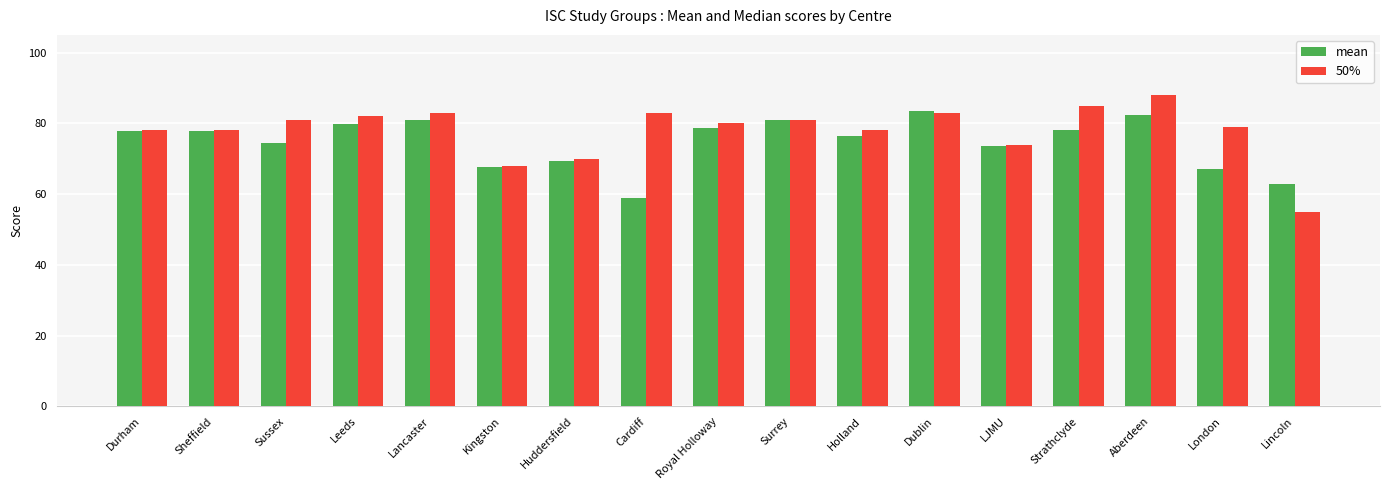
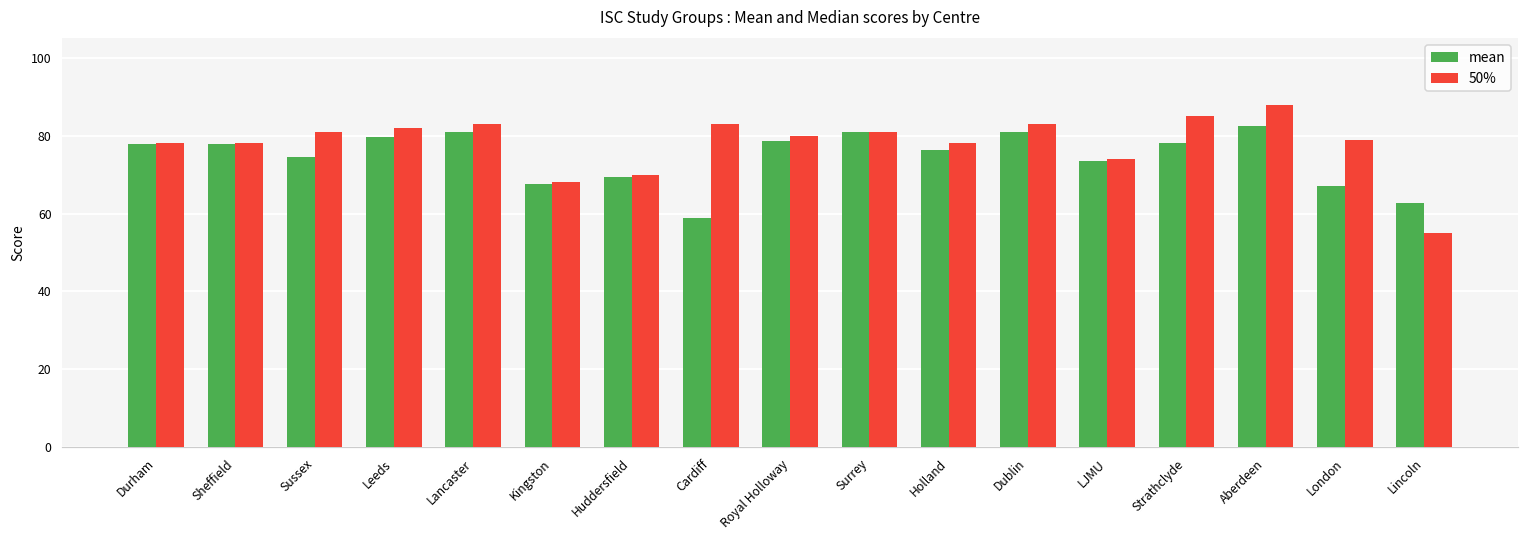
  {
    "mean": {
      "Durham": 78,
      "Sheffield": 78,
      "Sussex": 74,
      "Leeds": 80,
      "Lancaster": 81,
      "Kingston": 68,
      "Huddersfield": 69,
      "Cardiff": 59,
      "Royal Holloway": 79,
      "Surrey": 81,
      "Holland": 76,
-     "Dublin": 84,
+     "Dublin": 81,
      "LJMU": 74,
      "Strathclyde": 78,
      "Aberdeen": 82,
      "London": 67,
      "Lincoln": 63
    },
    "50%": {
      "Durham": 78,
      "Sheffield": 78,
      "Sussex": 81,
      "Leeds": 82,
      "Lancaster": 83,
      "Kingston": 68,
      "Huddersfield": 70,
      "Cardiff": 83,
      "Royal Holloway": 80,
      "Surrey": 81,
      "Holland": 78,
      "Dublin": 83,
      "LJMU": 74,
      "Strathclyde": 85,
      "Aberdeen": 88,
      "London": 79,
      "Lincoln": 55
    }
  }
